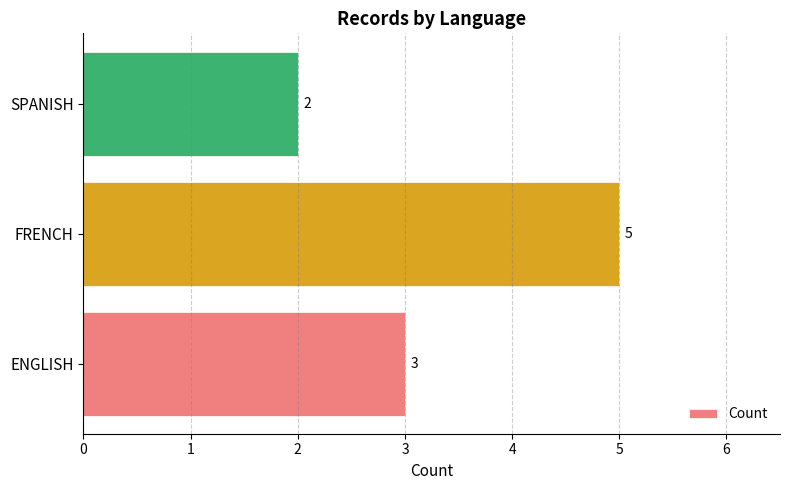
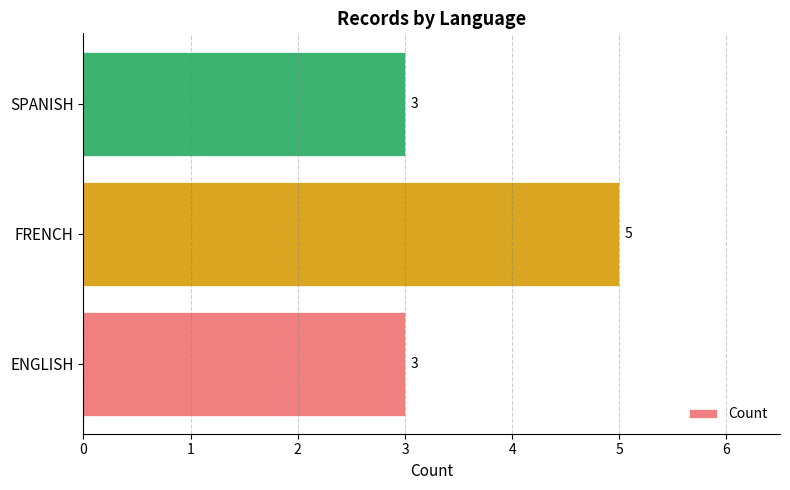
  {
-   "SPANISH": 2,
+   "SPANISH": 3,
    "FRENCH": 5,
    "ENGLISH": 3
  }
